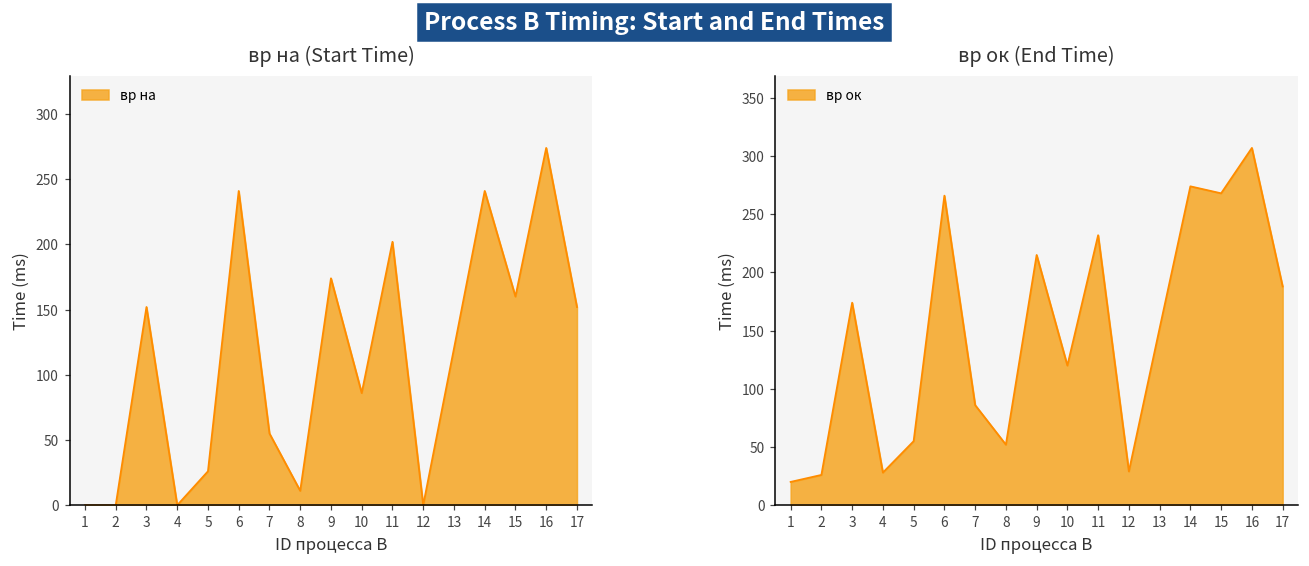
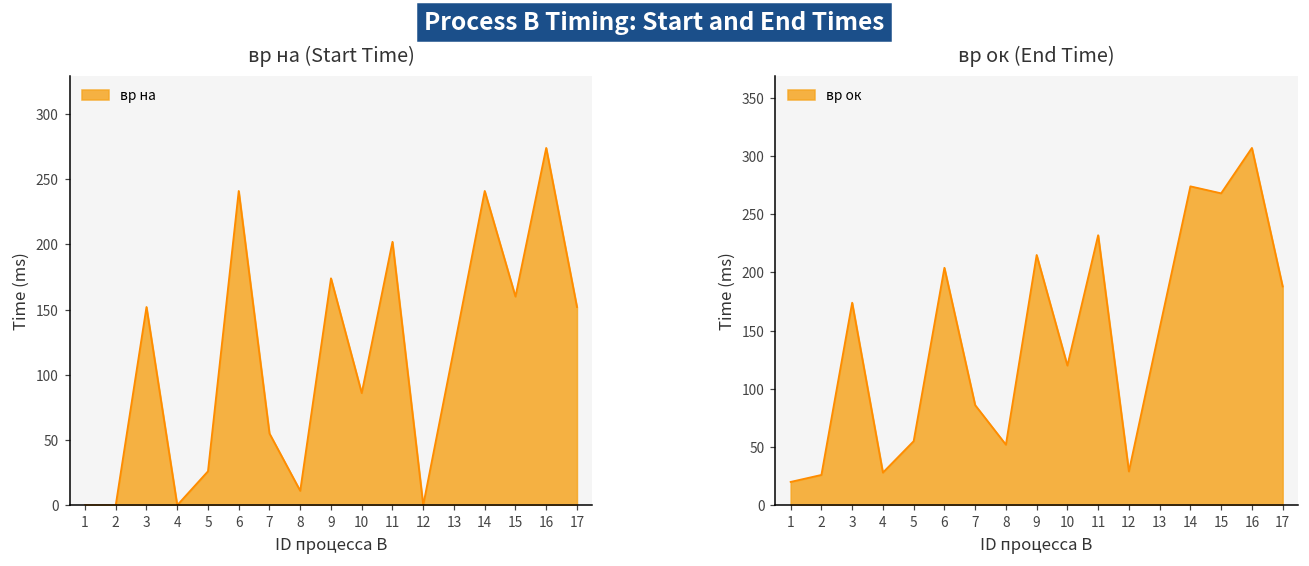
  {
    "вр на (Start Time)": {
      "1": 0,
      "2": 0,
      "3": 152,
      "4": 0,
      "5": 26,
      "6": 241,
      "7": 55,
      "8": 11,
      "9": 174,
      "10": 86,
      "11": 202,
      "12": 0,
      "13": 120,
      "14": 241,
      "15": 160,
      "16": 274,
      "17": 152
    },
    "вр ок (End Time)": {
      "1": 20,
      "2": 26,
      "3": 174,
      "4": 28,
      "5": 55,
-     "6": 266,
+     "6": 204,
      "7": 86,
      "8": 52,
      "9": 215,
      "10": 120,
      "11": 232,
      "12": 29,
      "13": 152,
      "14": 274,
      "15": 268,
      "16": 307,
      "17": 188
    }
  }
